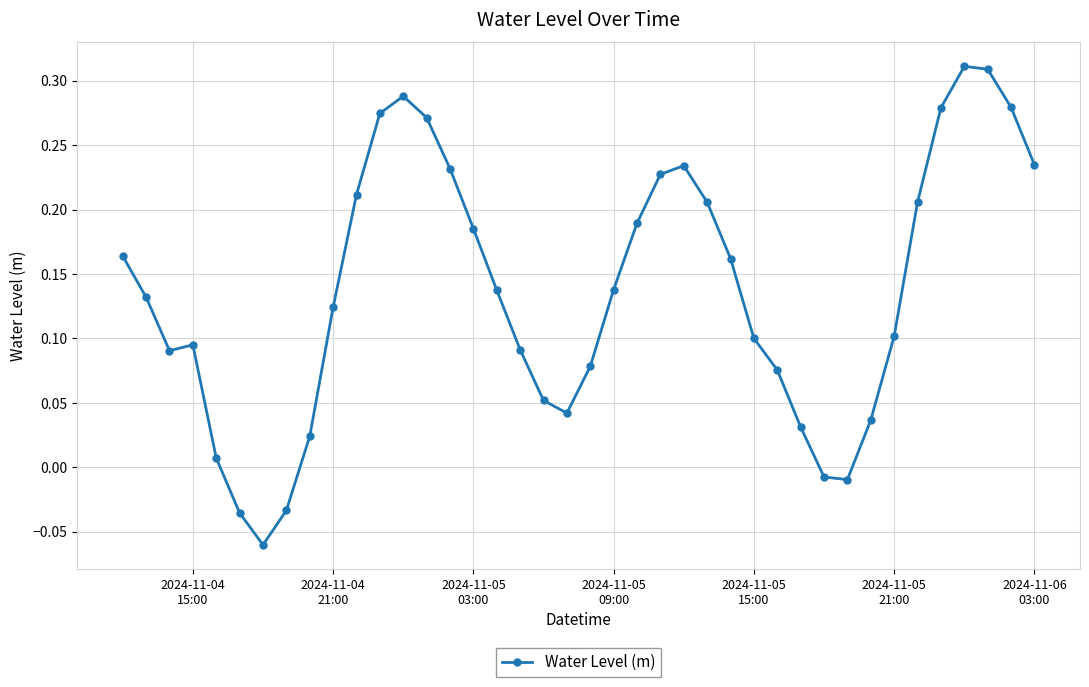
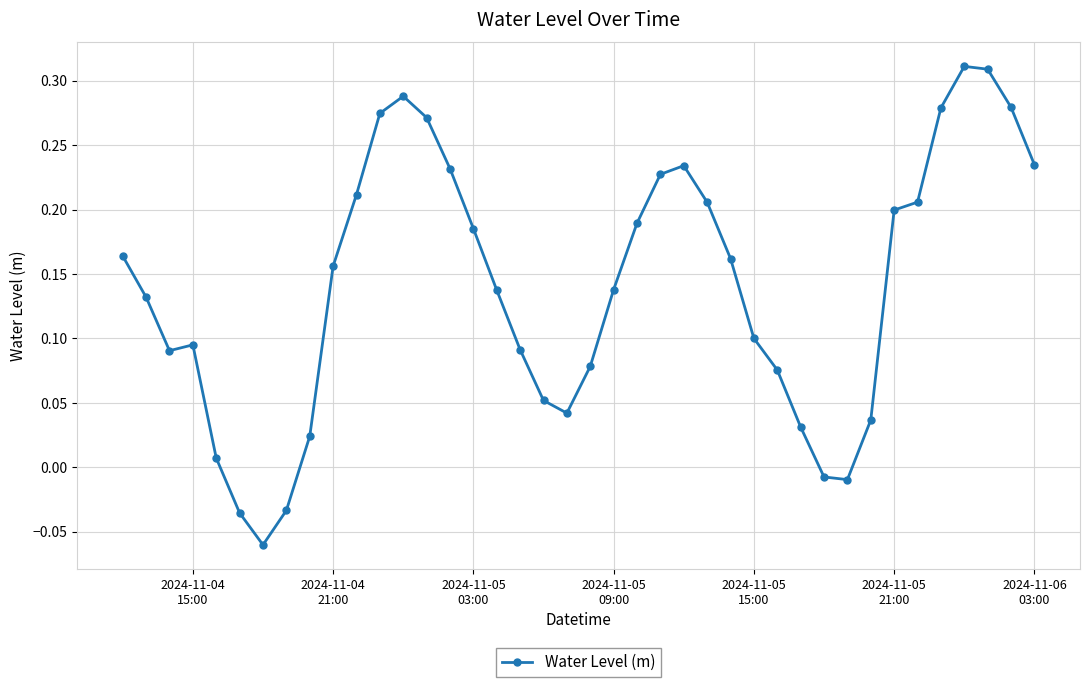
  {
    "2024-11-04 15:00": 0.095,
-   "2024-11-04 21:00": 0.124,
+   "2024-11-04 21:00": 0.156,
    "2024-11-05 03:00": 0.185,
    "2024-11-05 09:00": 0.138,
    "2024-11-05 15:00": 0.100,
-   "2024-11-05 21:00": 0.102,
+   "2024-11-05 21:00": 0.200,
    "2024-11-06 03:00": 0.235
  }
